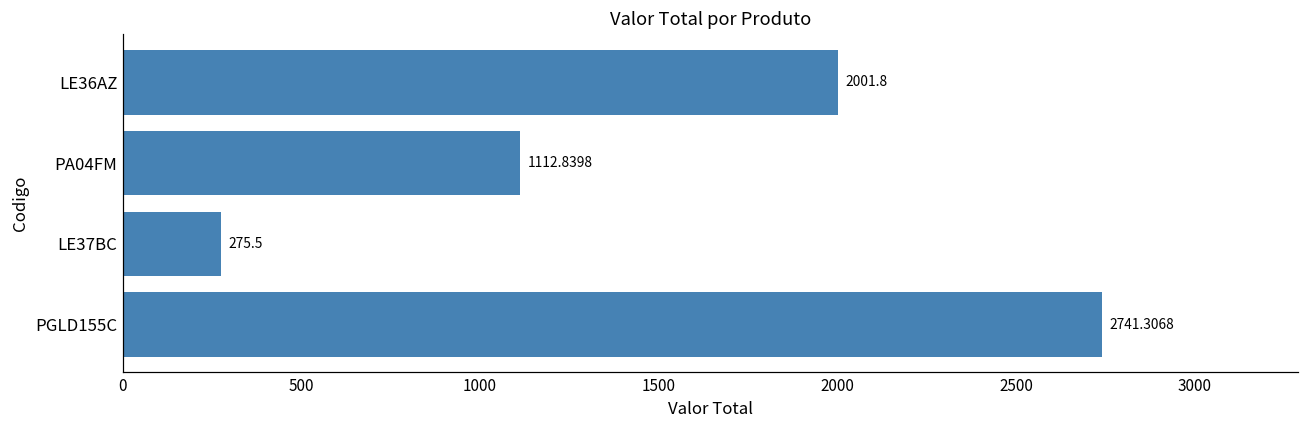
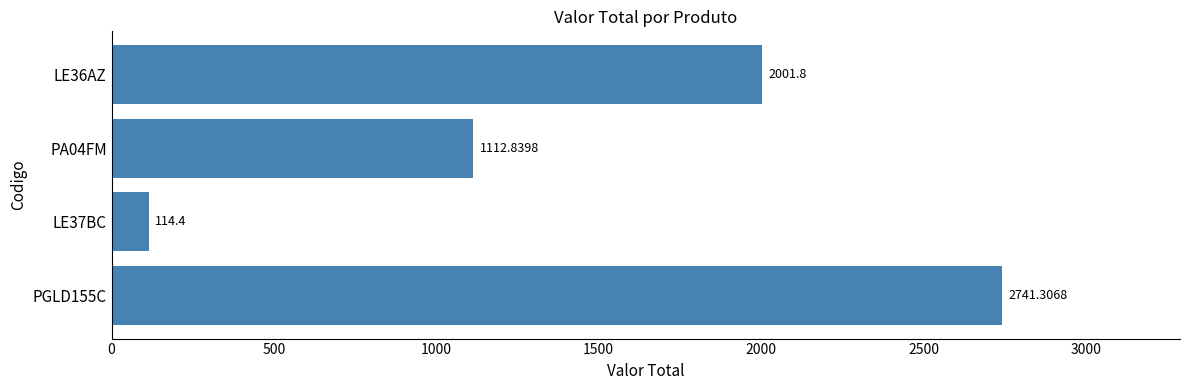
  {
    "LE36AZ": 2001.8,
    "PA04FM": 1112.8398,
-   "LE37BC": 275.5,
+   "LE37BC": 114.4,
    "PGLD155C": 2741.3068
  }
